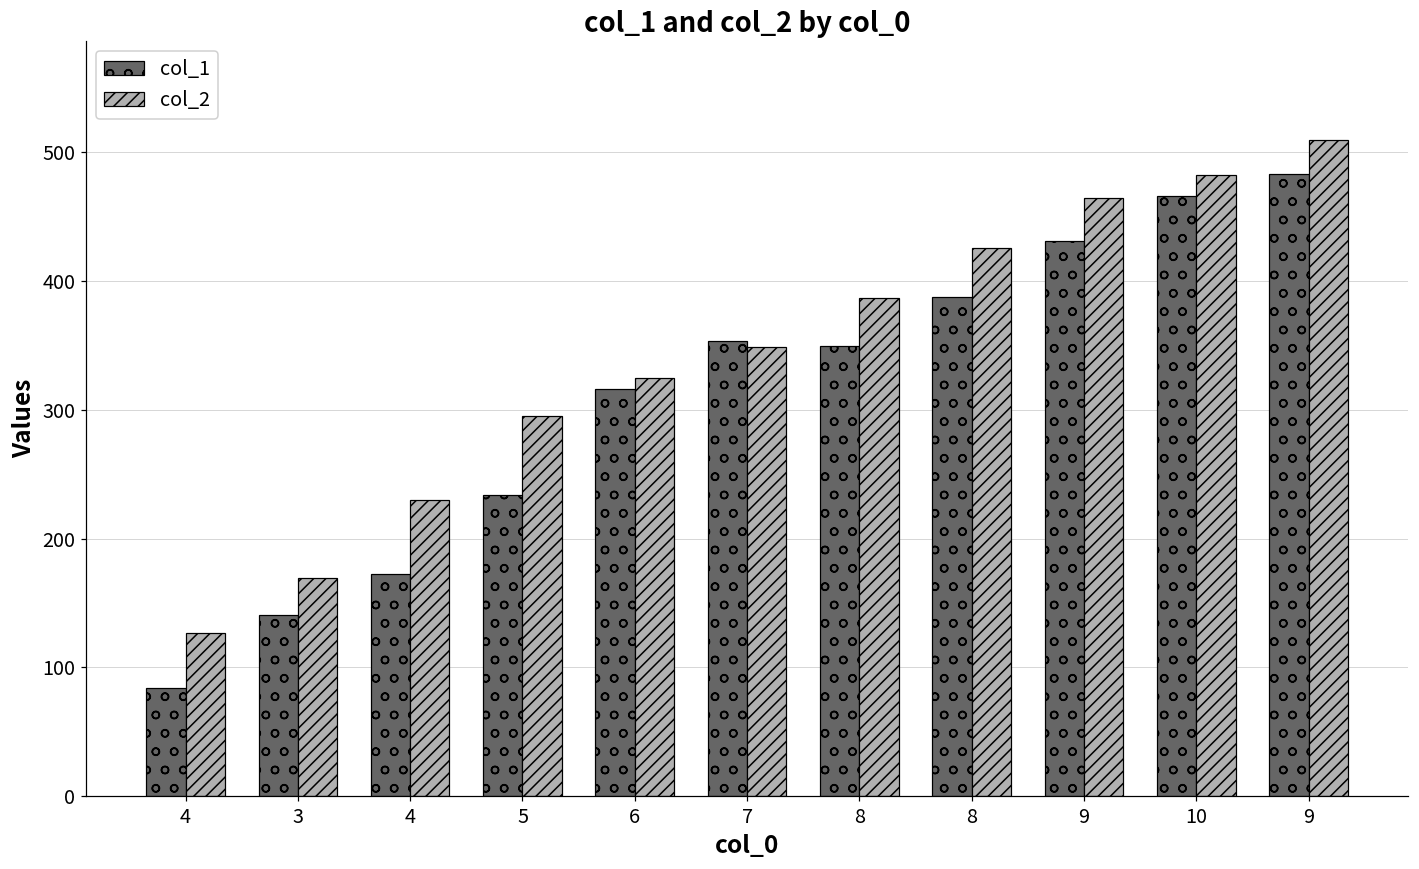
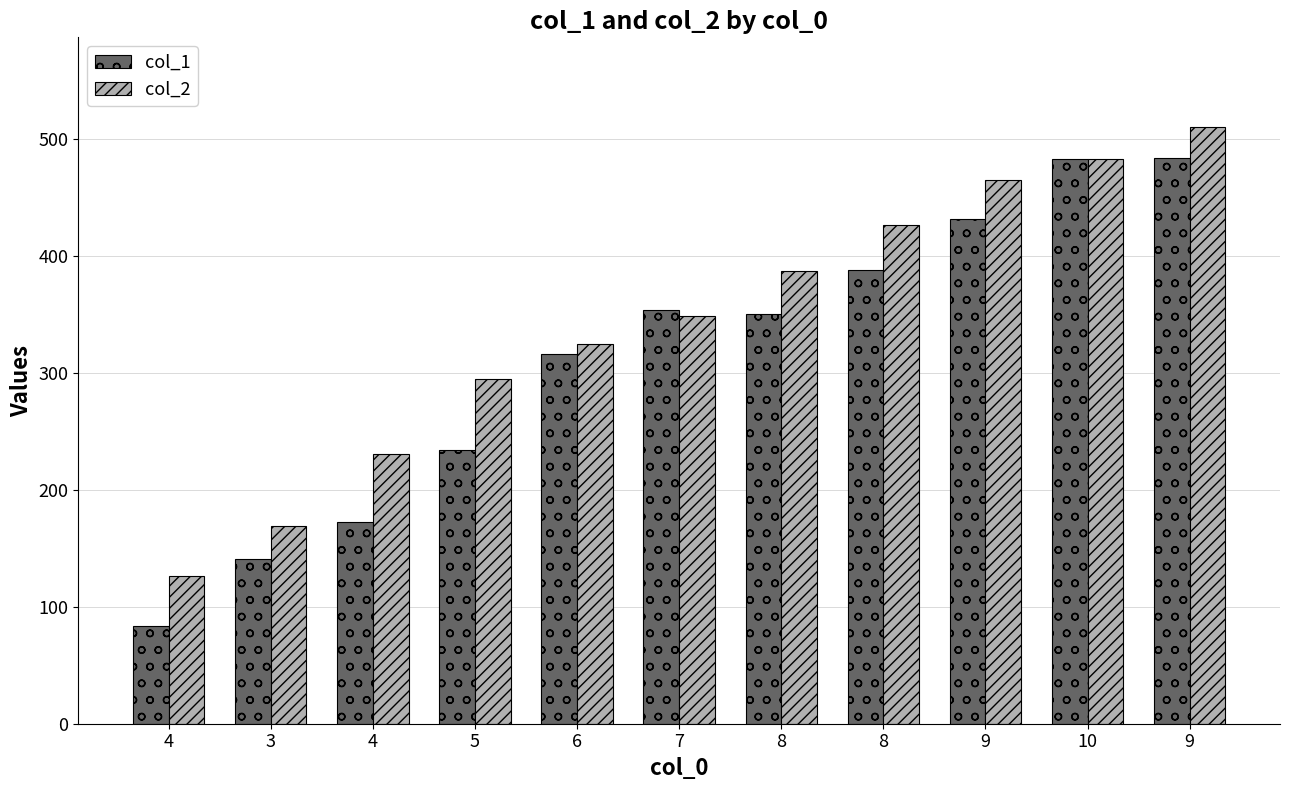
  {
    "col_1": {
      "3": 141,
      "5": 234,
      "6": 316,
      "7": 353,
-     "10": 466
+     "10": 483
    },
    "col_2": {
      "3": 169,
      "5": 295,
      "6": 324,
      "7": 349,
      "10": 482
    }
  }
